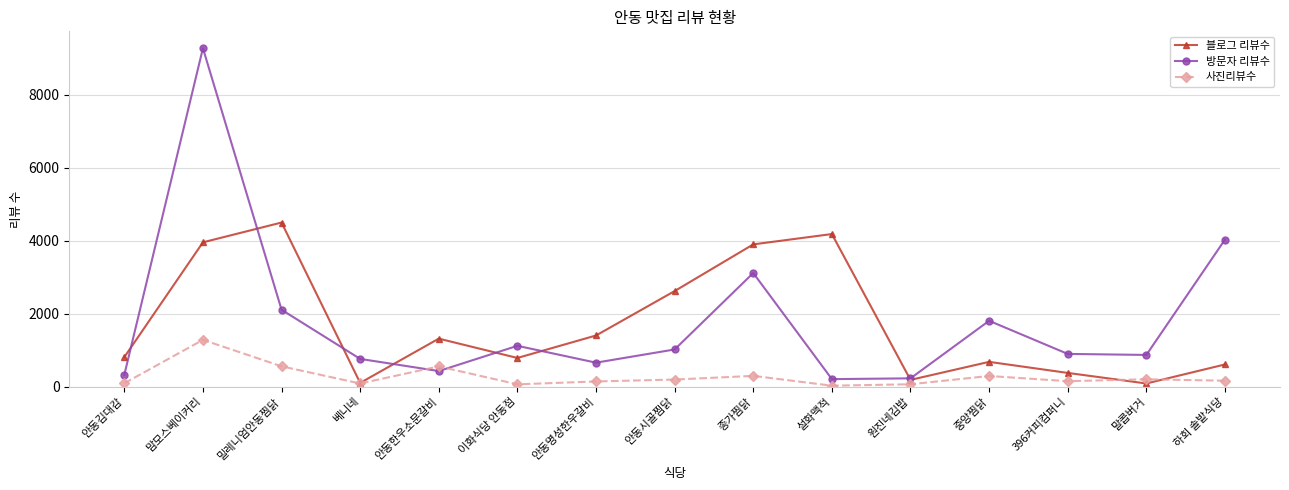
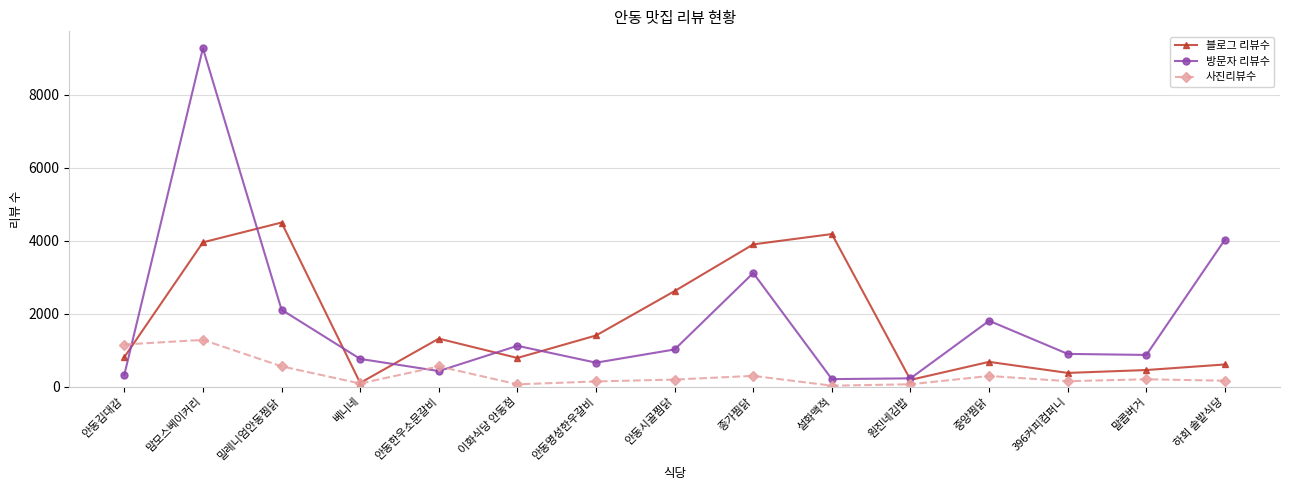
  {
    "블로그 리뷰수": {
      "안동김대감": 800,
      "맘모스베이커리": 4000,
      "밀레니엄안동찜닭": 4500,
      "안동한우소문갈비": 1300,
      "이화식당 안동점": 800,
      "안동명성한우갈비": 1400,
      "안동시골찜닭": 2600,
      "종가찜닭": 3900,
      "설화맥적": 4200,
      "중앙찜닭": 700,
      "396커피컴퍼니": 400,
-     "말콥버거": 100,
+     "말콥버거": 500,
      "하회 솔밭식당": 600
    },
    "방문자 리뷰수": {
      "안동김대감": 300,
      "맘모스베이커리": 9300,
      "밀레니엄안동찜닭": 2100,
      "베니네": 800,
      "안동한우소문갈비": 400,
      "이화식당 안동점": 1100,
      "안동명성한우갈비": 700,
      "안동시골찜닭": 1000,
      "종가찜닭": 3100,
      "설화맥적": 200,
      "중앙찜닭": 1800,
      "396커피컴퍼니": 900,
      "말콥버거": 900,
      "하회 솔밭식당": 4000
    },
    "사진리뷰수": {
-     "안동김대감": 100,
+     "안동김대감": 1200,
      "맘모스베이커리": 1300,
      "밀레니엄안동찜닭": 600,
      "안동한우소문갈비": 600,
      "이화식당 안동점": 100,
      "안동명성한우갈비": 100,
      "안동시골찜닭": 200,
      "종가찜닭": 300,
      "설화맥적": 0,
      "원진네김밥": 100,
      "중앙찜닭": 300,
      "396커피컴퍼니": 200,
      "말콥버거": 200,
      "하회 솔밭식당": 200
    }
  }
